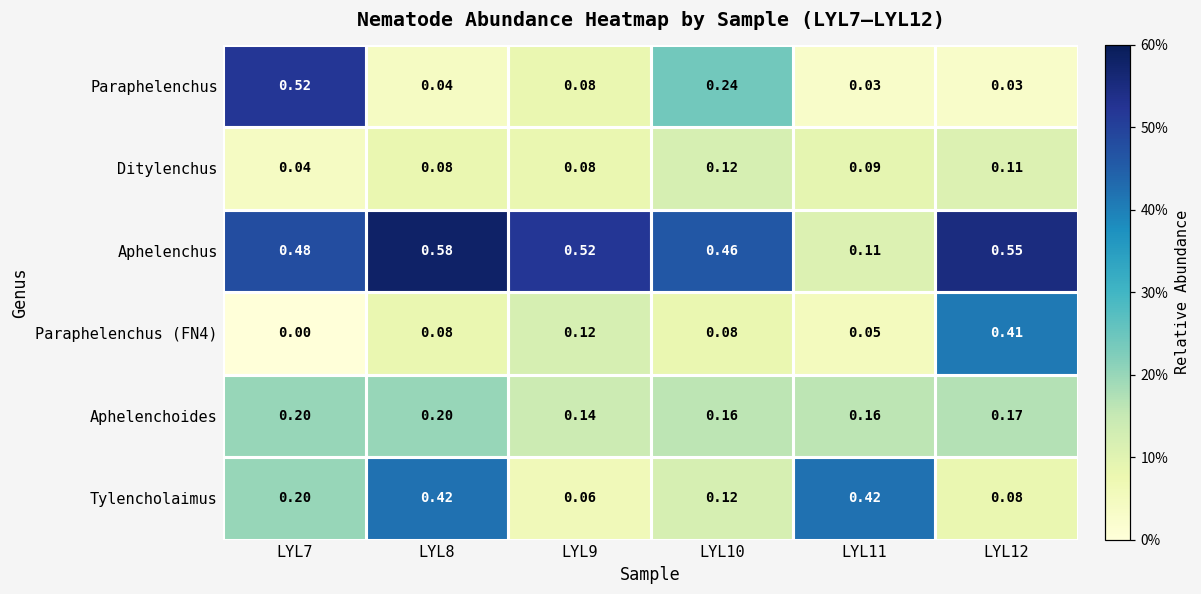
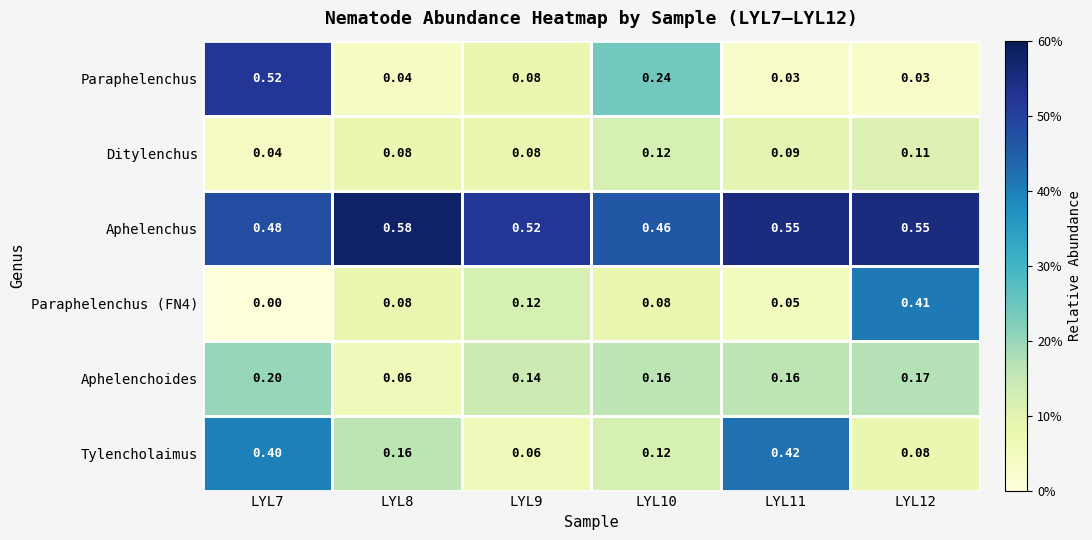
  {
    "Paraphelenchus": {
      "LYL7": 0.52,
      "LYL8": 0.04,
      "LYL9": 0.08,
      "LYL10": 0.24,
      "LYL11": 0.03,
      "LYL12": 0.03
    },
    "Ditylenchus": {
      "LYL7": 0.04,
      "LYL8": 0.08,
      "LYL9": 0.08,
      "LYL10": 0.12,
      "LYL11": 0.09,
      "LYL12": 0.11
    },
    "Aphelenchus": {
      "LYL7": 0.48,
      "LYL8": 0.58,
      "LYL9": 0.52,
      "LYL10": 0.46,
-     "LYL11": 0.11,
+     "LYL11": 0.55,
      "LYL12": 0.55
    },
    "Paraphelenchus (FN4)": {
      "LYL7": 0.00,
      "LYL8": 0.08,
      "LYL9": 0.12,
      "LYL10": 0.08,
      "LYL11": 0.05,
      "LYL12": 0.41
    },
    "Aphelenchoides": {
      "LYL7": 0.20,
-     "LYL8": 0.20,
+     "LYL8": 0.06,
      "LYL9": 0.14,
      "LYL10": 0.16,
      "LYL11": 0.16,
      "LYL12": 0.17
    },
    "Tylencholaimus": {
-     "LYL7": 0.20,
-     "LYL8": 0.42,
+     "LYL7": 0.40,
+     "LYL8": 0.16,
      "LYL9": 0.06,
      "LYL10": 0.12,
      "LYL11": 0.42,
      "LYL12": 0.08
    }
  }
